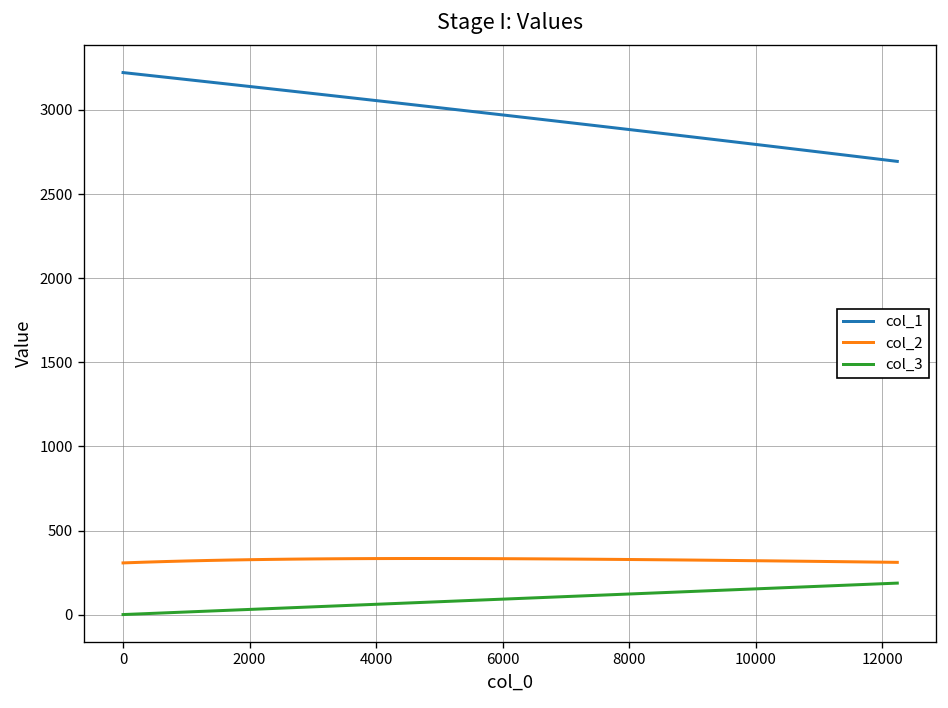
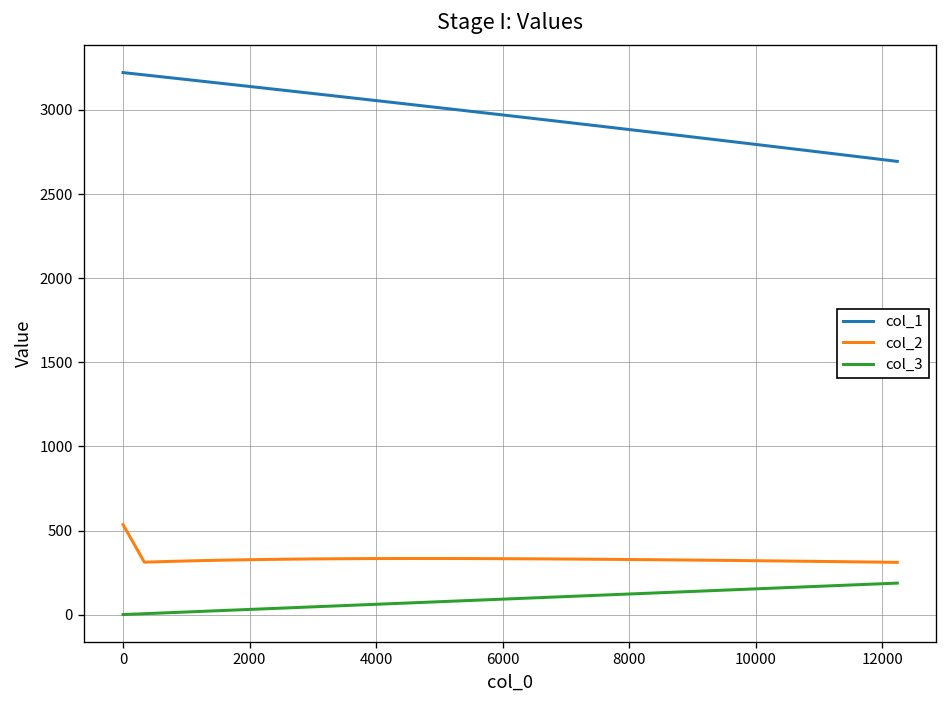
  {
    "col_1": {
      "0": 3220
    },
    "col_2": {
-     "0": 310
+     "0": 540
    },
    "col_3": {
      "0": 0
    }
  }
